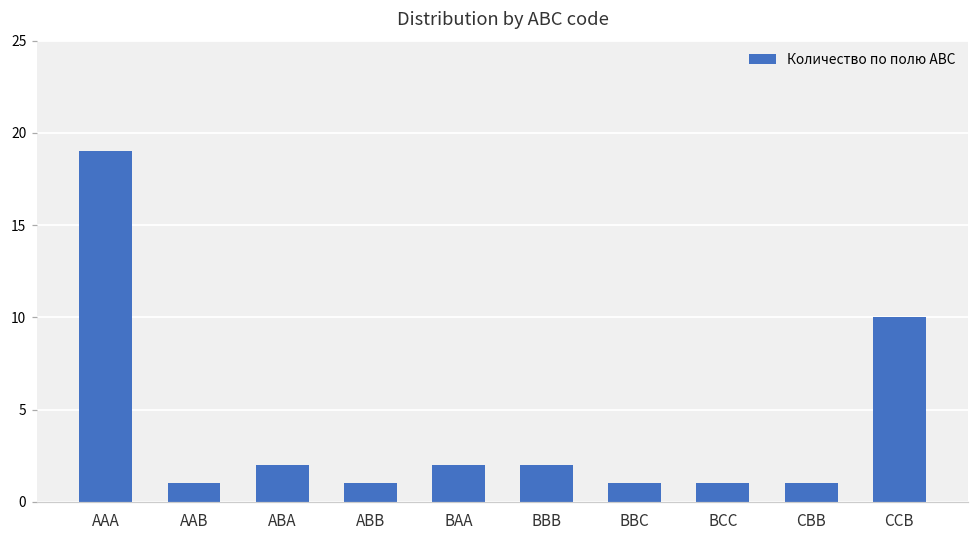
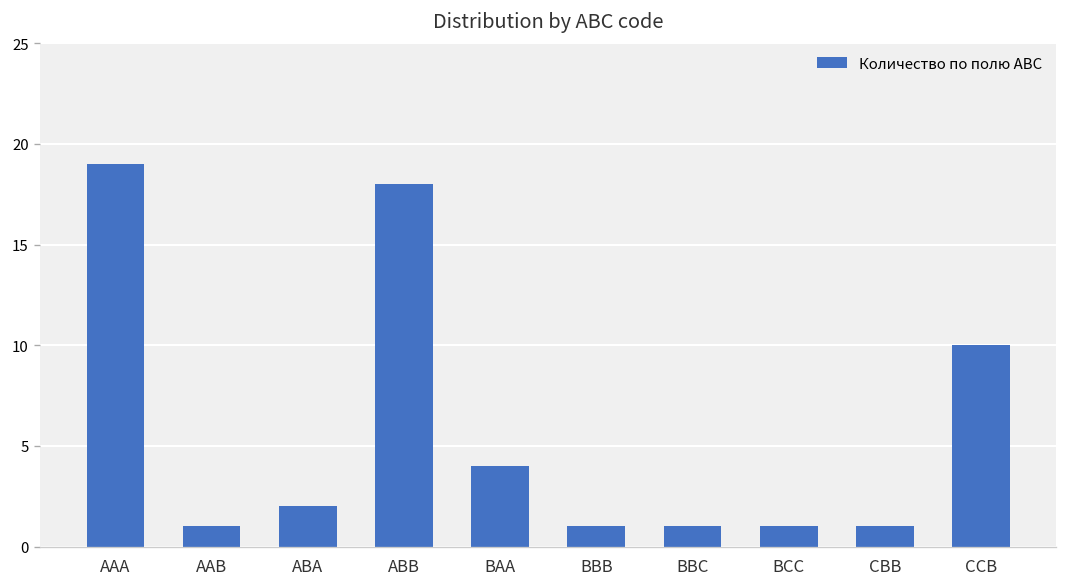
  {
    "AAA": 19,
    "AAB": 1,
    "ABA": 2,
-   "ABB": 1,
-   "BAA": 2,
-   "BBB": 2,
+   "ABB": 18,
+   "BAA": 4,
+   "BBB": 1,
    "BBC": 1,
    "BCC": 1,
    "CBB": 1,
    "CCB": 10
  }
